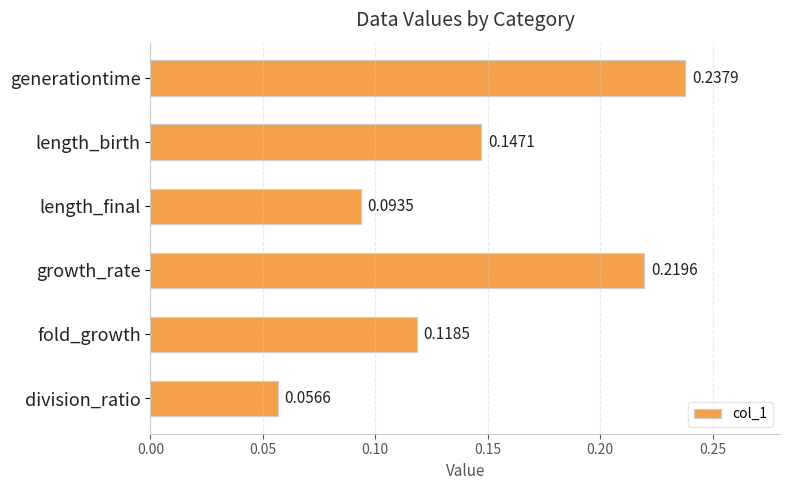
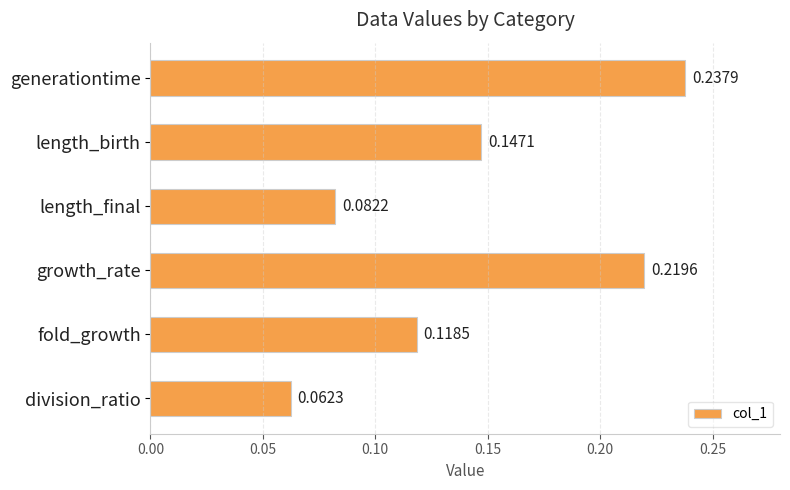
  {
    "generationtime": 0.2379,
    "length_birth": 0.1471,
-   "length_final": 0.0935,
+   "length_final": 0.0822,
    "growth_rate": 0.2196,
    "fold_growth": 0.1185,
-   "division_ratio": 0.0566
+   "division_ratio": 0.0623
  }
